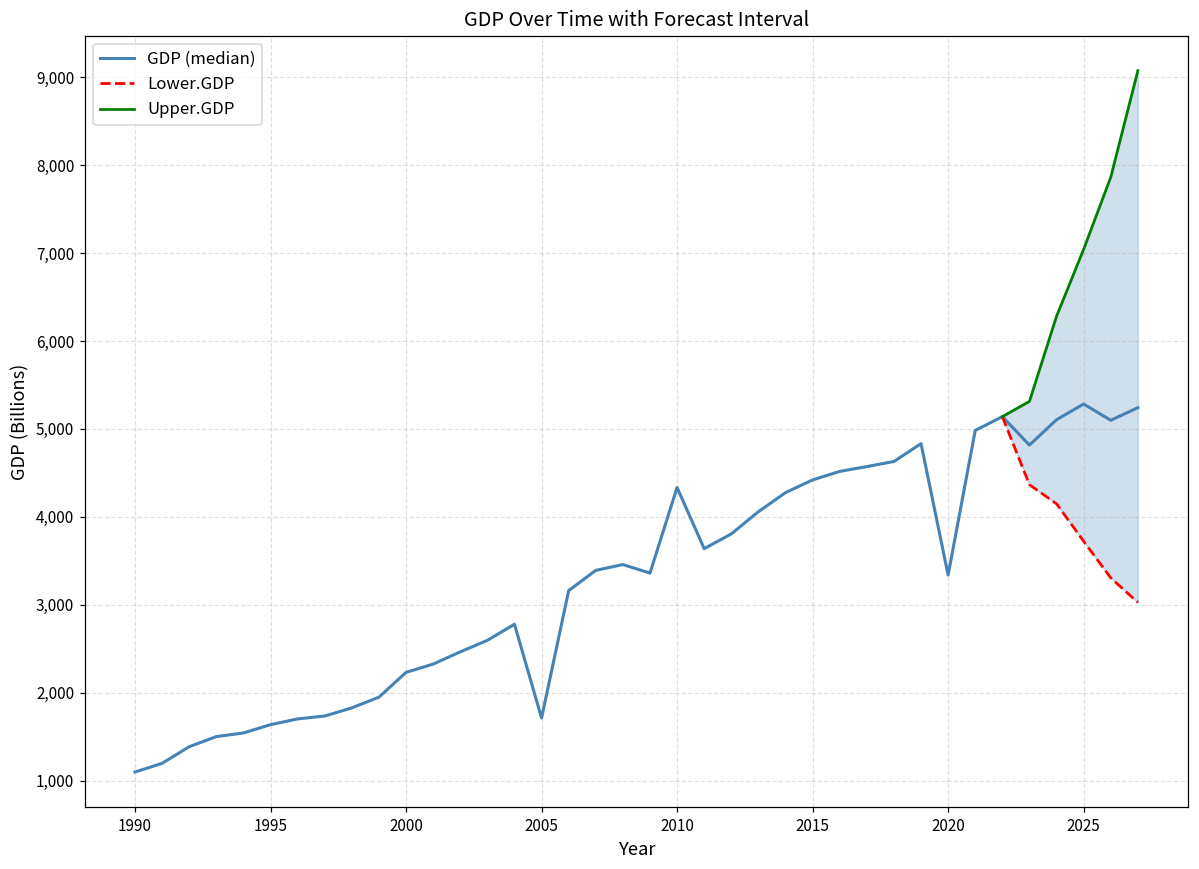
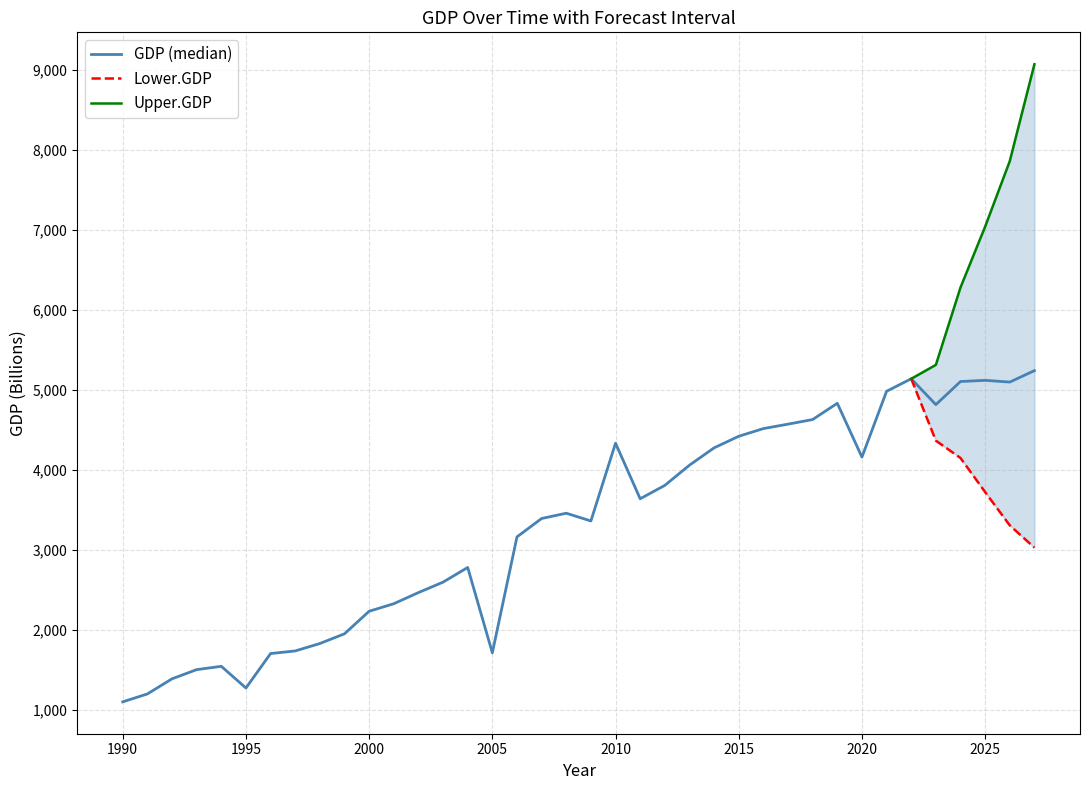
  {
    "GDP (median)": {
      "1990": "1,100",
-     "1995": "1,600",
+     "1995": "1,300",
      "2000": "2,200",
      "2005": "1,700",
      "2010": "4,300",
      "2015": "4,400",
-     "2020": "3,300",
-     "2025": "5,300"
+     "2020": "4,200",
+     "2025": "5,100"
    },
    "Lower.GDP": {
      "2025": "3,700"
    },
    "Upper.GDP": {
      "2025": "7,000"
    }
  }
